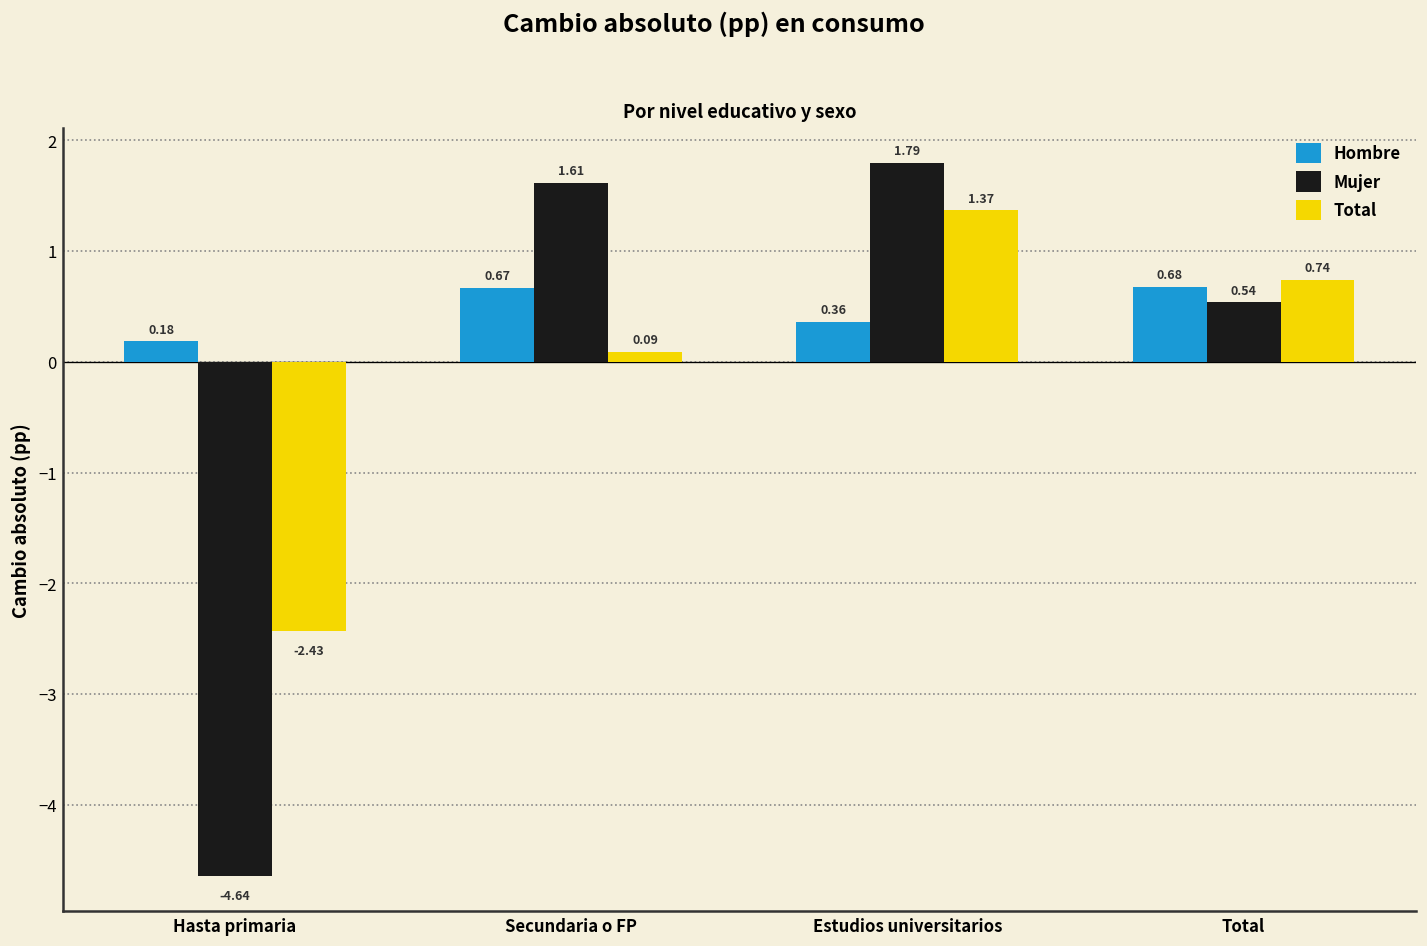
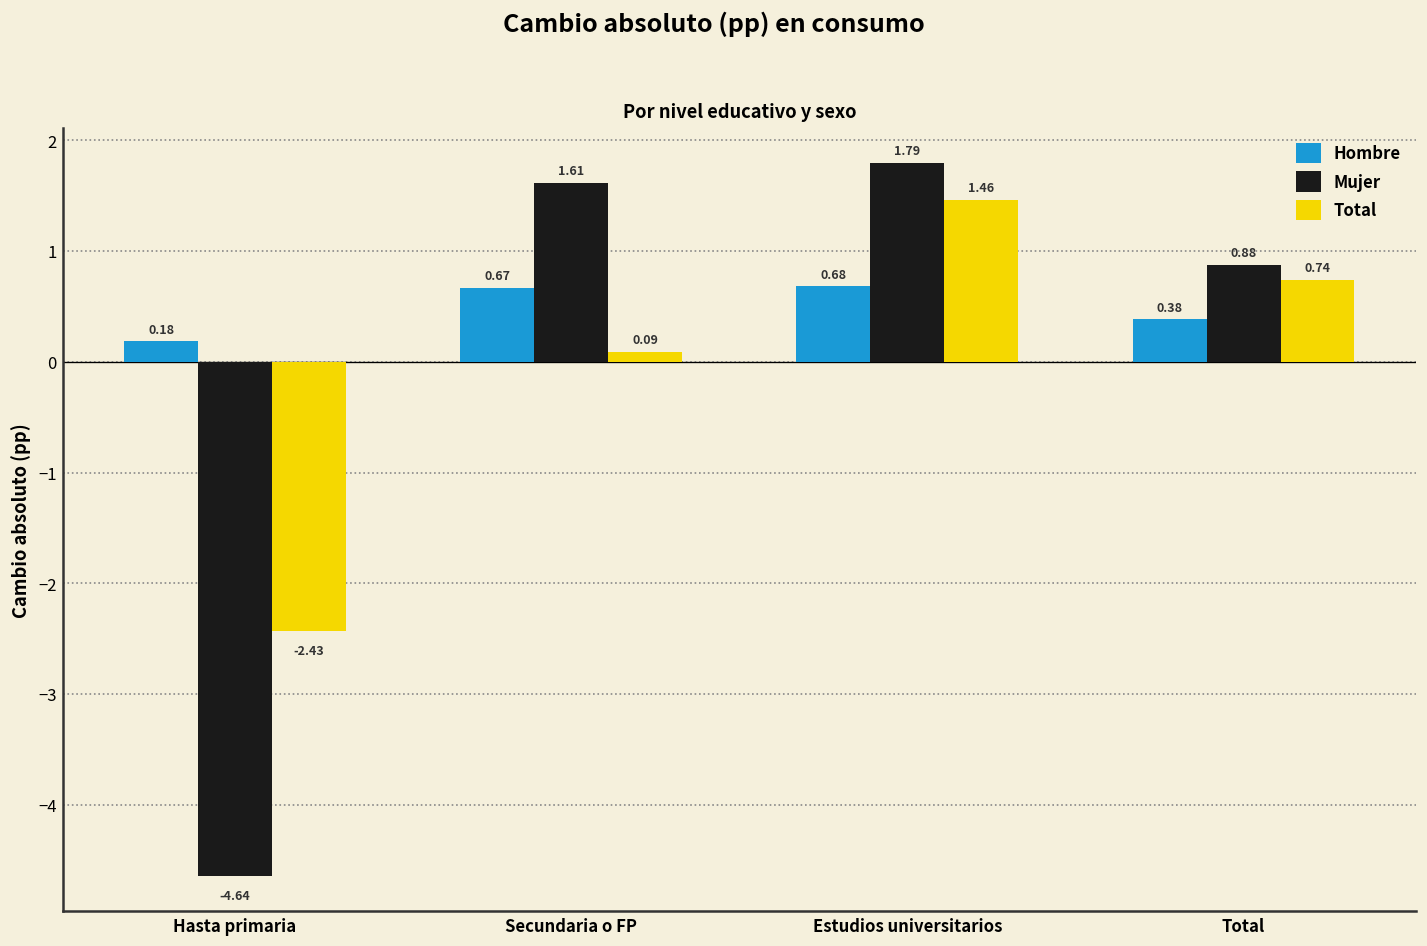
  {
    "Hombre": {
      "Hasta primaria": 0.18,
      "Secundaria o FP": 0.67,
-     "Estudios universitarios": 0.36,
-     "Total": 0.68
+     "Estudios universitarios": 0.68,
+     "Total": 0.38
    },
    "Mujer": {
      "Hasta primaria": -4.64,
      "Secundaria o FP": 1.61,
      "Estudios universitarios": 1.79,
-     "Total": 0.54
+     "Total": 0.88
    },
    "Total": {
      "Hasta primaria": -2.43,
      "Secundaria o FP": 0.09,
-     "Estudios universitarios": 1.37,
+     "Estudios universitarios": 1.46,
      "Total": 0.74
    }
  }
